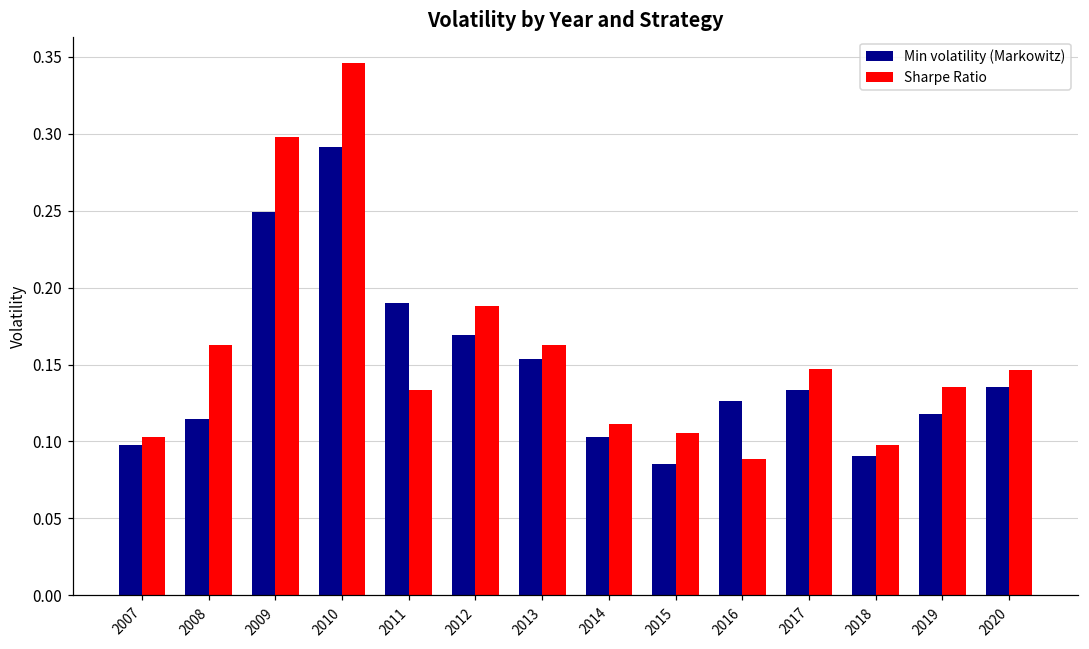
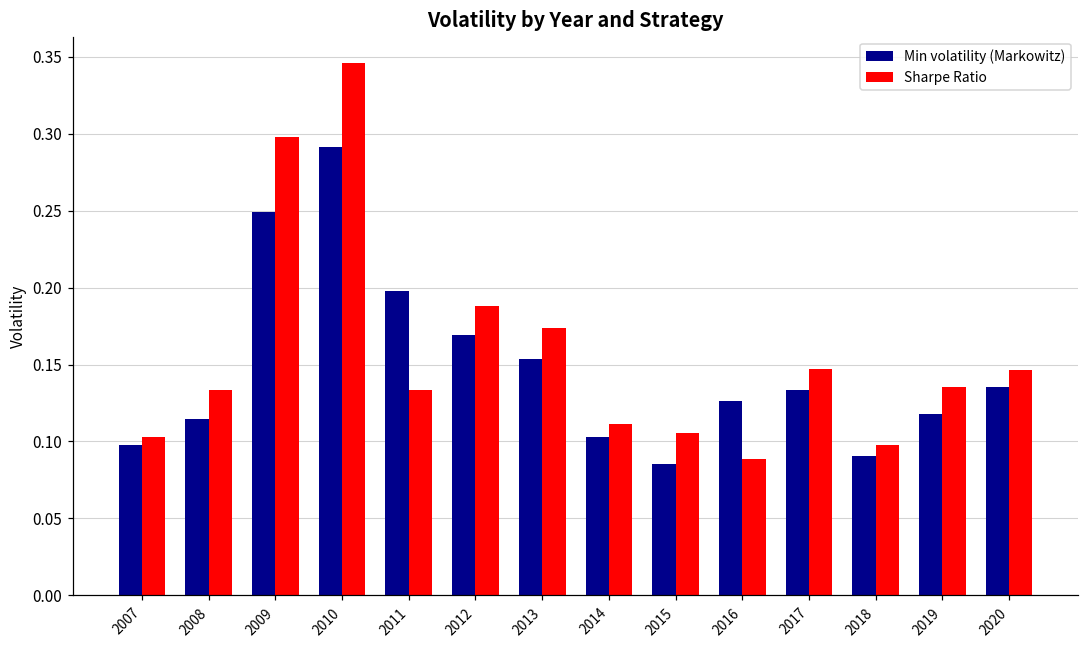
  {
    "Min volatility (Markowitz)": {
      "2007": 0.097,
      "2008": 0.115,
      "2009": 0.249,
      "2010": 0.292,
-     "2011": 0.190,
+     "2011": 0.198,
      "2012": 0.169,
      "2013": 0.153,
      "2014": 0.103,
      "2015": 0.085,
      "2016": 0.127,
      "2017": 0.133,
      "2018": 0.091,
      "2019": 0.118,
      "2020": 0.136
    },
    "Sharpe Ratio": {
      "2007": 0.103,
-     "2008": 0.162,
+     "2008": 0.133,
      "2009": 0.298,
      "2010": 0.346,
      "2011": 0.134,
      "2012": 0.188,
-     "2013": 0.163,
+     "2013": 0.173,
      "2014": 0.111,
      "2015": 0.106,
      "2016": 0.089,
      "2017": 0.147,
      "2018": 0.098,
      "2019": 0.136,
      "2020": 0.147
    }
  }
